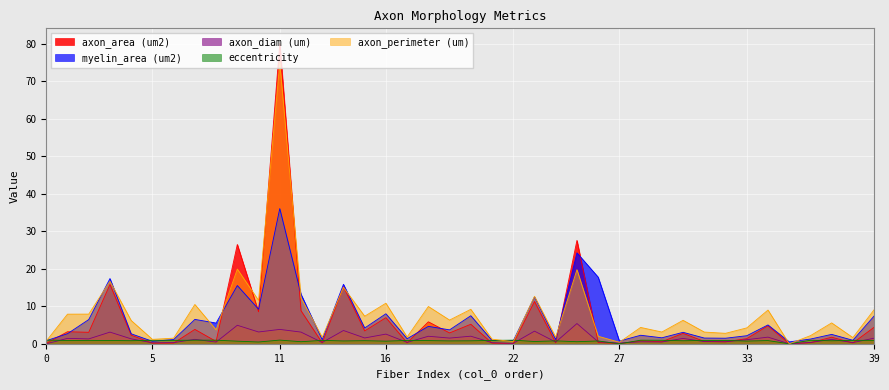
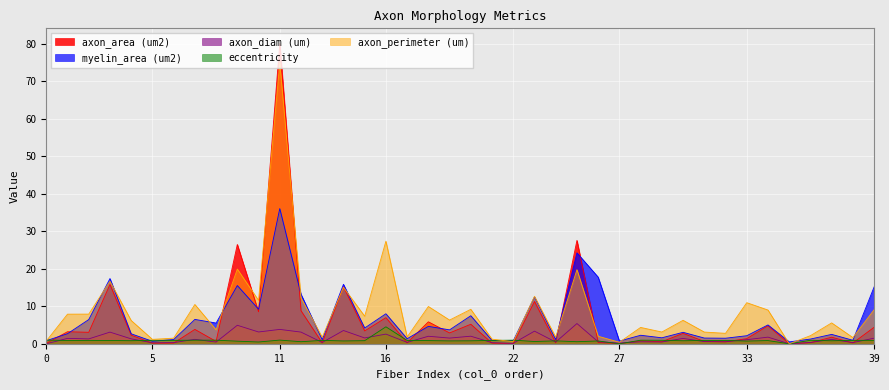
  {
    "axon_area (um2)": {
      "16": 7,
      "39": 4
    },
    "myelin_area (um2)": {
      "11": 36,
      "16": 8,
      "33": 2,
-     "39": 7
+     "39": 15
    },
    "axon_diam (um)": {
      "11": 4,
      "16": 3
    },
    "eccentricity": {
      "11": 1,
-     "16": 1
+     "16": 5
    },
    "axon_perimeter (um)": {
-     "16": 11,
-     "33": 4,
+     "16": 27,
+     "33": 11,
      "39": 9
    }
  }
